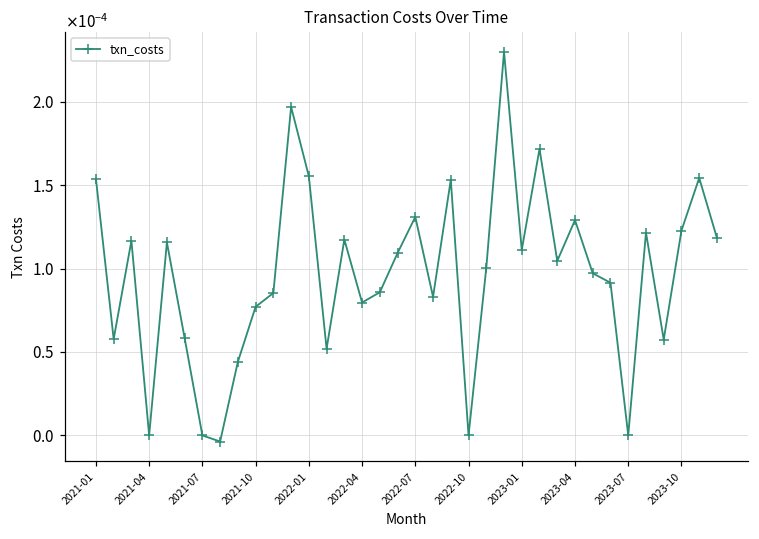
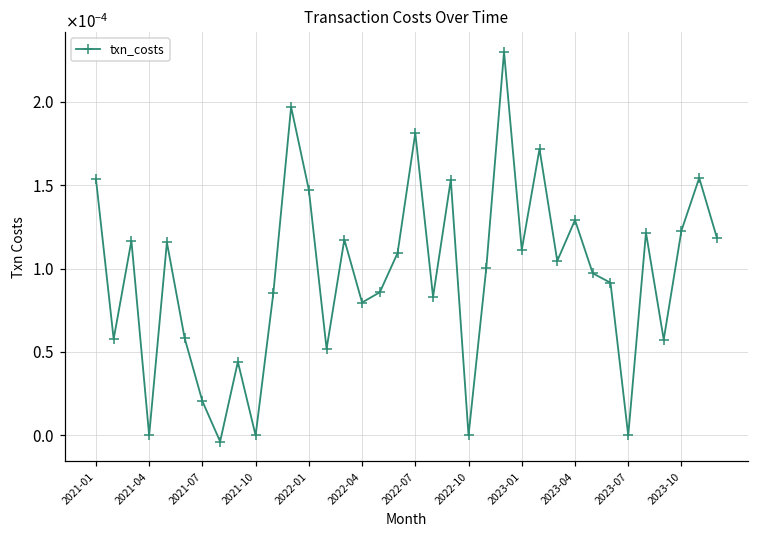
  {
    "2021-01": 0.000154,
    "2021-04": 0.000000,
-   "2021-07": 0.00000,
-   "2021-10": 0.0001,
-   "2022-01": 0.000155,
+   "2021-07": 0.00002,
+   "2021-10": 0.0000,
+   "2022-01": 0.000147,
    "2022-04": 0.000080,
-   "2022-07": 0.000131,
+   "2022-07": 0.000181,
    "2022-10": 0.000000,
    "2023-01": 0.000111,
    "2023-04": 0.000129,
    "2023-07": 0.000000,
    "2023-10": 0.000123
  }
